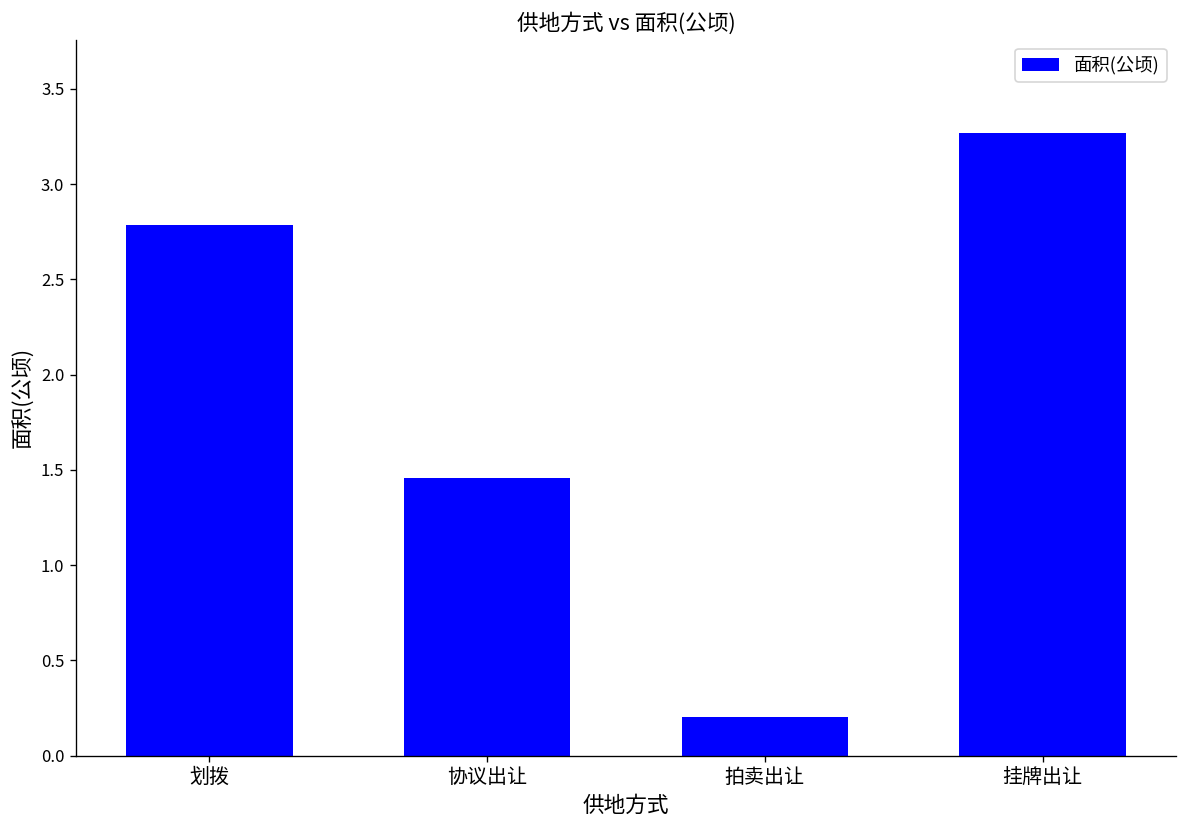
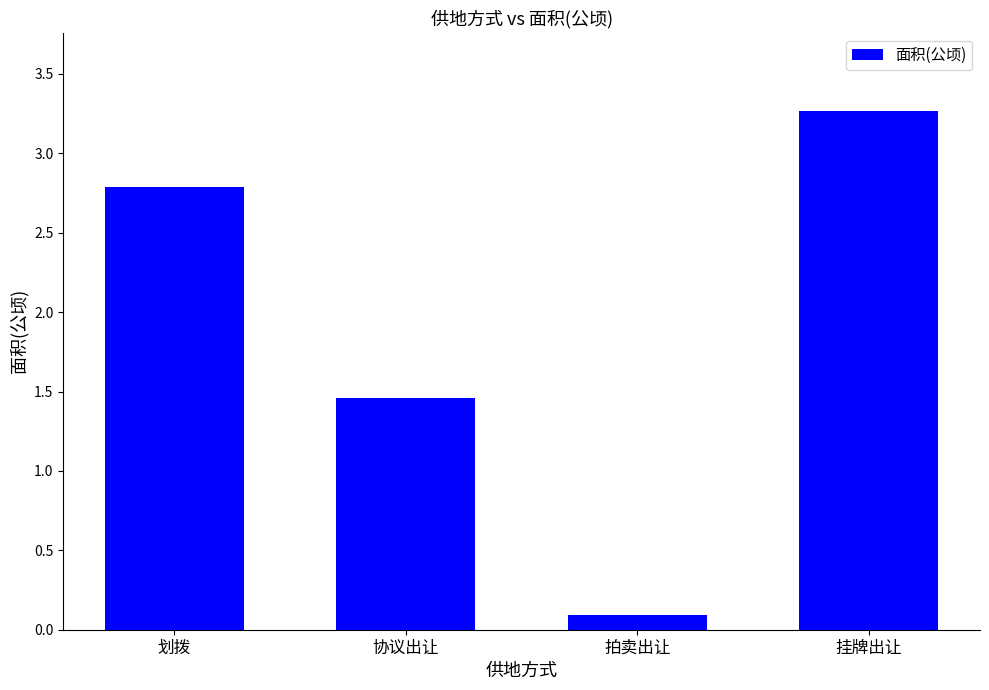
  {
    "划拨": 2.79,
    "协议出让": 1.46,
-   "拍卖出让": 0.20,
+   "拍卖出让": 0.09,
    "挂牌出让": 3.27
  }
